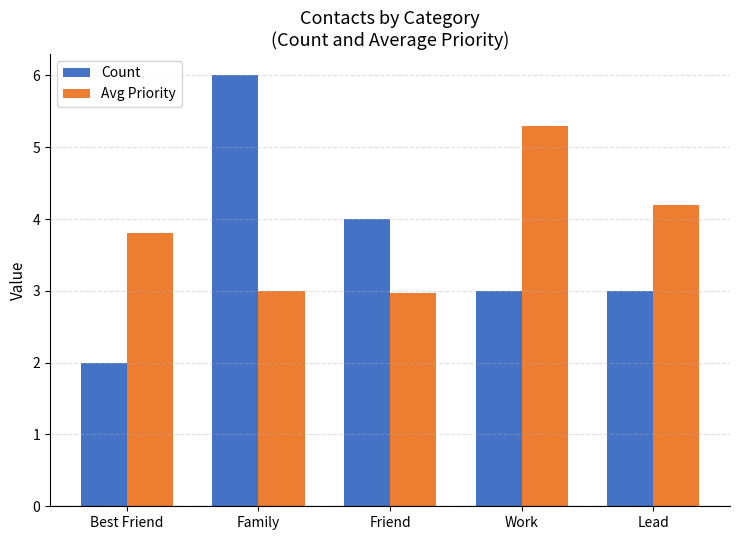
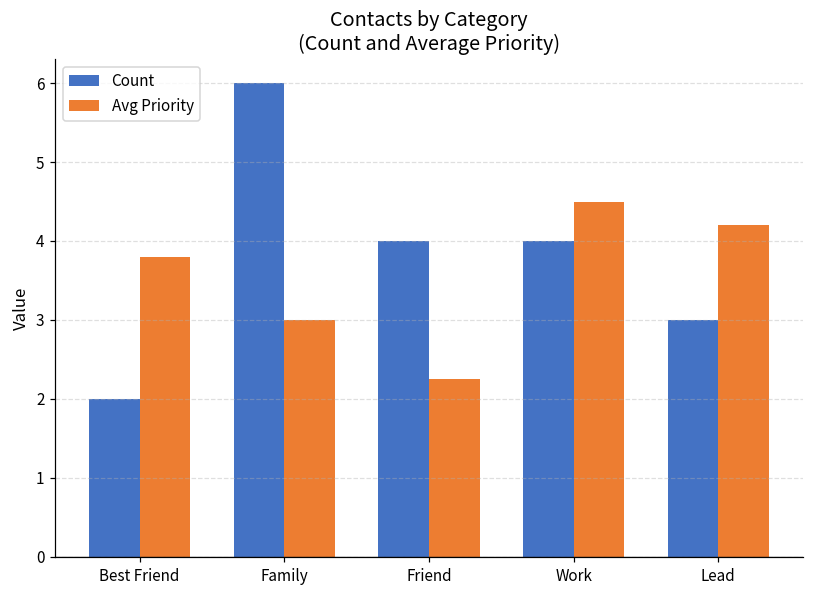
  {
    "Count": {
      "Best Friend": 2,
      "Family": 6,
      "Friend": 4,
-     "Work": 3,
+     "Work": 4,
      "Lead": 3
    },
    "Avg Priority": {
      "Best Friend": 3.8,
      "Family": 3.0,
-     "Friend": 3.0,
-     "Work": 5.3,
+     "Friend": 2.3,
+     "Work": 4.5,
      "Lead": 4.2
    }
  }
